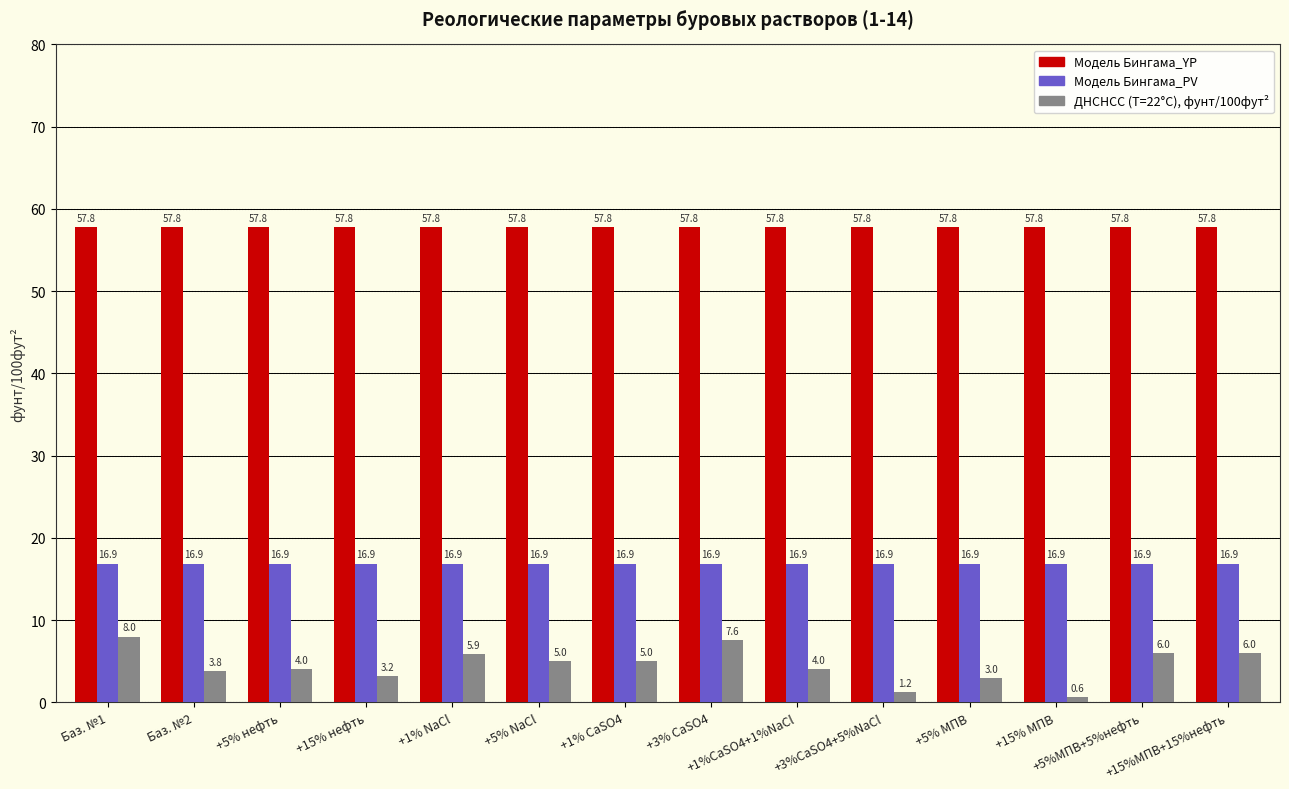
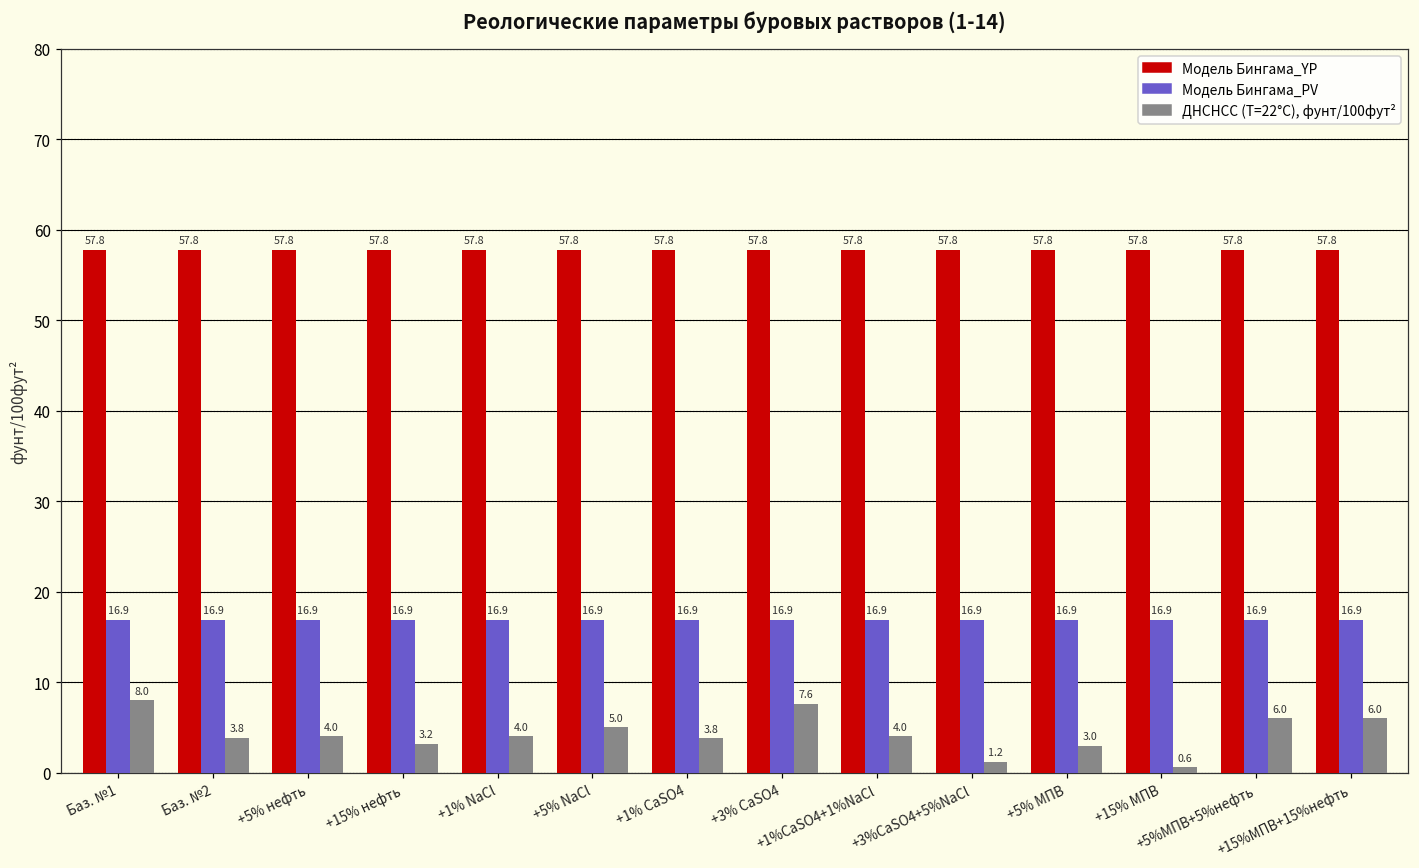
  {
    "Модель Бингама_YP": {
      "Баз. №1": 57.8,
      "Баз. №2": 57.8,
      "+5% нефть": 57.8,
      "+15% нефть": 57.8,
      "+1% NaCl": 57.8,
      "+5% NaCl": 57.8,
      "+1% CaSO4": 57.8,
      "+3% CaSO4": 57.8,
      "+1%CaSO4+1%NaCl": 57.8,
      "+3%CaSO4+5%NaCl": 57.8,
      "+5% МПВ": 57.8,
      "+15% МПВ": 57.8,
      "+5%МПВ+5%нефть": 57.8,
      "+15%МПВ+15%нефть": 57.8
    },
    "Модель Бингама_PV": {
      "Баз. №1": 16.9,
      "Баз. №2": 16.9,
      "+5% нефть": 16.9,
      "+15% нефть": 16.9,
      "+1% NaCl": 16.9,
      "+5% NaCl": 16.9,
      "+1% CaSO4": 16.9,
      "+3% CaSO4": 16.9,
      "+1%CaSO4+1%NaCl": 16.9,
      "+3%CaSO4+5%NaCl": 16.9,
      "+5% МПВ": 16.9,
      "+15% МПВ": 16.9,
      "+5%МПВ+5%нефть": 16.9,
      "+15%МПВ+15%нефть": 16.9
    },
    "ДНСНСС (Т=22°С), фунт/100фут²": {
      "Баз. №1": 8.0,
      "Баз. №2": 3.8,
      "+5% нефть": 4.0,
      "+15% нефть": 3.2,
-     "+1% NaCl": 5.9,
+     "+1% NaCl": 4.0,
      "+5% NaCl": 5.0,
-     "+1% CaSO4": 5.0,
+     "+1% CaSO4": 3.8,
      "+3% CaSO4": 7.6,
      "+1%CaSO4+1%NaCl": 4.0,
      "+3%CaSO4+5%NaCl": 1.2,
      "+5% МПВ": 3.0,
      "+15% МПВ": 0.6,
      "+5%МПВ+5%нефть": 6.0,
      "+15%МПВ+15%нефть": 6.0
    }
  }
